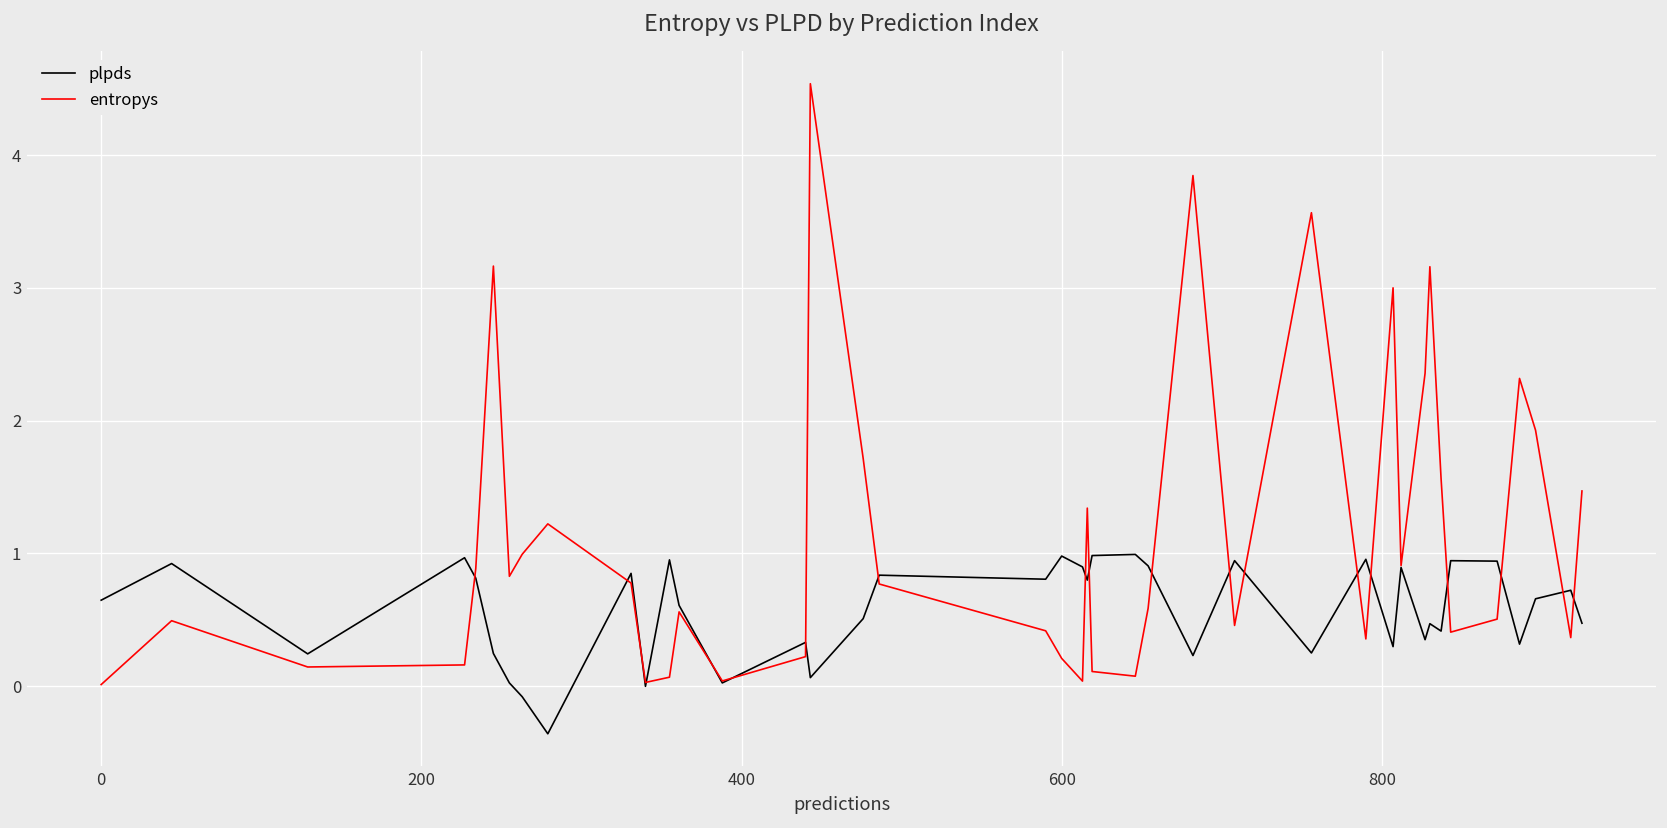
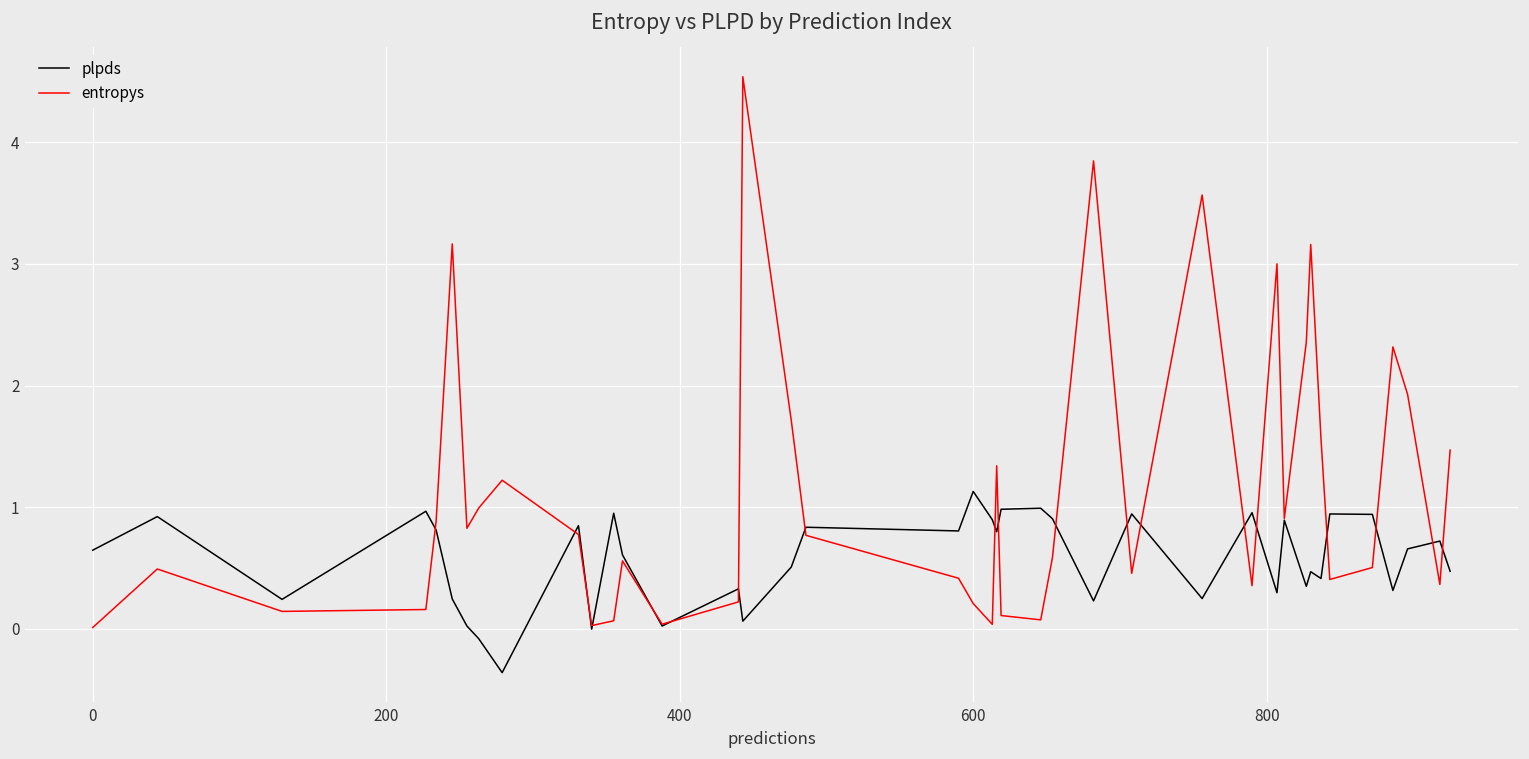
  {
    "plpds": {
      "0": 0.65,
-     "600": 0.98
+     "600": 1.13
    },
    "entropys": {
      "0": 0.01,
      "600": 0.21
    }
  }
